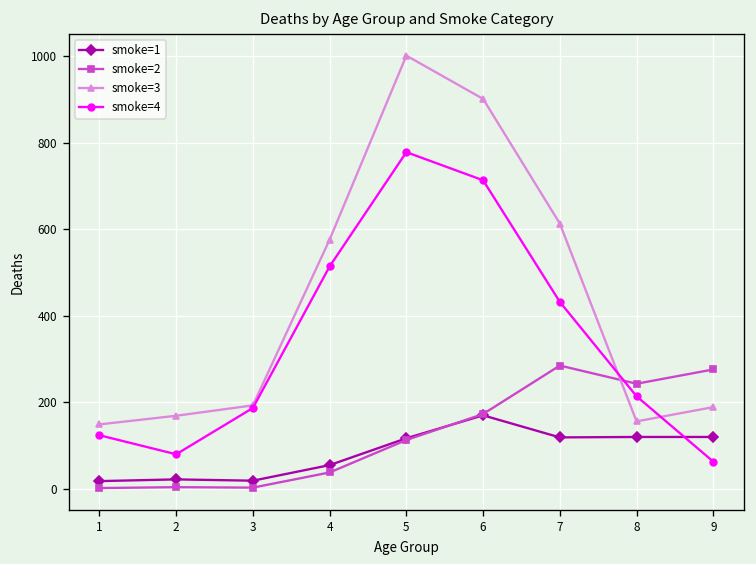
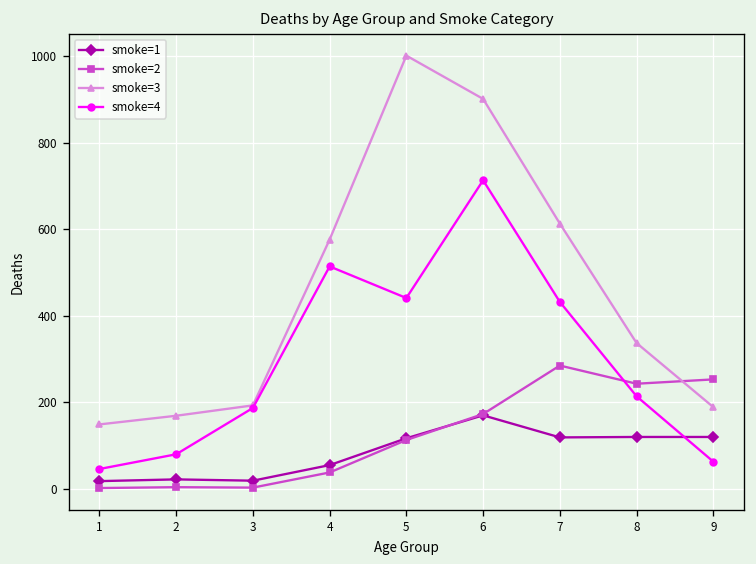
  {
    "smoke=1": {
      "1": 20,
      "2": 20,
      "3": 20,
      "4": 60,
      "7": 120,
      "8": 120,
      "9": 120
    },
    "smoke=2": {
      "1": 0,
      "2": 0,
      "3": 0,
      "4": 40,
      "7": 290,
      "8": 240,
-     "9": 280
+     "9": 250
    },
    "smoke=3": {
      "1": 150,
      "2": 170,
      "4": 580,
      "5": 1000,
      "6": 900,
      "7": 610,
-     "8": 160,
+     "8": 340,
      "9": 190
    },
    "smoke=4": {
-     "1": 120,
+     "1": 50,
      "2": 80,
      "4": 510,
-     "5": 780,
+     "5": 440,
      "6": 710,
      "7": 430,
      "8": 210,
      "9": 60
    }
  }
